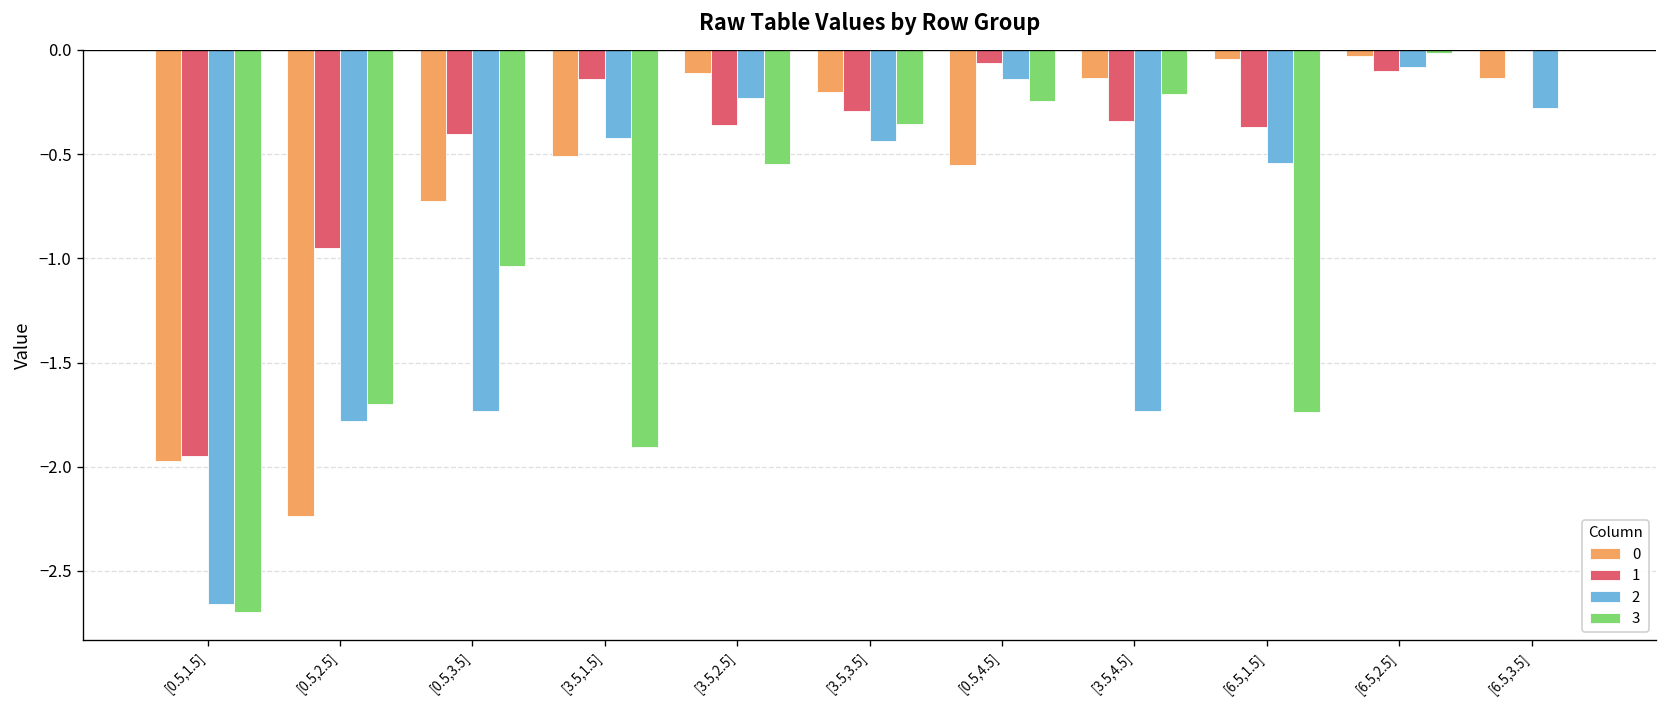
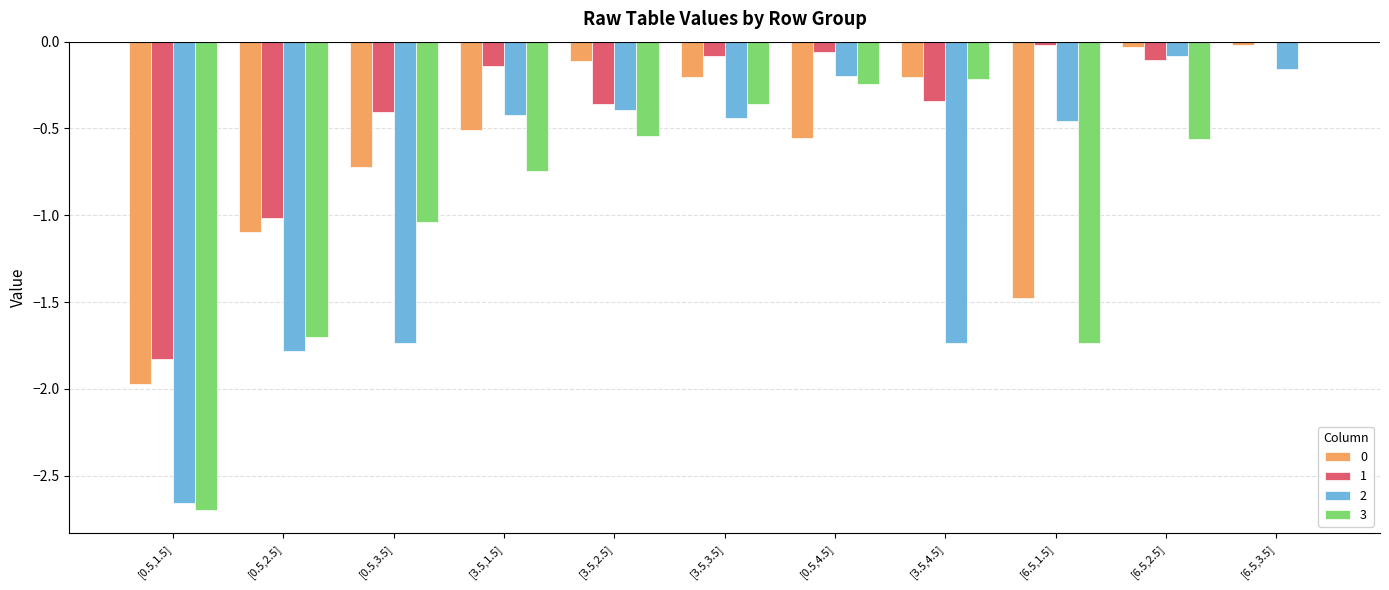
  {
    "0": {
      "[0.5,1.5]": -1.97,
-     "[0.5,2.5]": -2.24,
+     "[0.5,2.5]": -1.10,
      "[0.5,3.5]": -0.72,
      "[3.5,1.5]": -0.51,
      "[3.5,2.5]": -0.11,
      "[3.5,3.5]": -0.20,
      "[0.5,4.5]": -0.55,
-     "[3.5,4.5]": -0.14,
-     "[6.5,1.5]": -0.04,
+     "[3.5,4.5]": -0.20,
+     "[6.5,1.5]": -1.47,
      "[6.5,2.5]": -0.03,
-     "[6.5,3.5]": -0.14
+     "[6.5,3.5]": -0.02
    },
    "1": {
-     "[0.5,1.5]": -1.95,
-     "[0.5,2.5]": -0.95,
+     "[0.5,1.5]": -1.83,
+     "[0.5,2.5]": -1.01,
      "[0.5,3.5]": -0.41,
      "[3.5,1.5]": -0.14,
      "[3.5,2.5]": -0.36,
-     "[3.5,3.5]": -0.29,
+     "[3.5,3.5]": -0.08,
      "[0.5,4.5]": -0.06,
      "[3.5,4.5]": -0.34,
-     "[6.5,1.5]": -0.37,
+     "[6.5,1.5]": -0.02,
      "[6.5,2.5]": -0.10,
      "[6.5,3.5]": 0.00
    },
    "2": {
      "[0.5,1.5]": -2.66,
      "[0.5,2.5]": -1.78,
      "[0.5,3.5]": -1.73,
      "[3.5,1.5]": -0.42,
-     "[3.5,2.5]": -0.23,
+     "[3.5,2.5]": -0.39,
      "[3.5,3.5]": -0.44,
-     "[0.5,4.5]": -0.14,
+     "[0.5,4.5]": -0.20,
      "[3.5,4.5]": -1.73,
-     "[6.5,1.5]": -0.54,
+     "[6.5,1.5]": -0.46,
      "[6.5,2.5]": -0.08,
-     "[6.5,3.5]": -0.28
+     "[6.5,3.5]": -0.16
    },
    "3": {
      "[0.5,1.5]": -2.70,
      "[0.5,2.5]": -1.70,
      "[0.5,3.5]": -1.04,
-     "[3.5,1.5]": -1.91,
+     "[3.5,1.5]": -0.74,
      "[3.5,2.5]": -0.55,
      "[3.5,3.5]": -0.36,
      "[0.5,4.5]": -0.24,
      "[3.5,4.5]": -0.21,
      "[6.5,1.5]": -1.74,
-     "[6.5,2.5]": -0.02,
+     "[6.5,2.5]": -0.56,
      "[6.5,3.5]": 0.00
    }
  }
